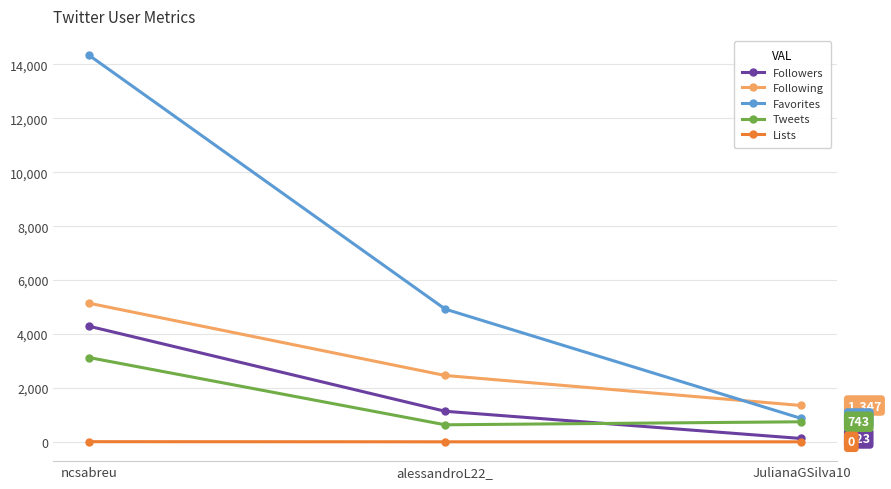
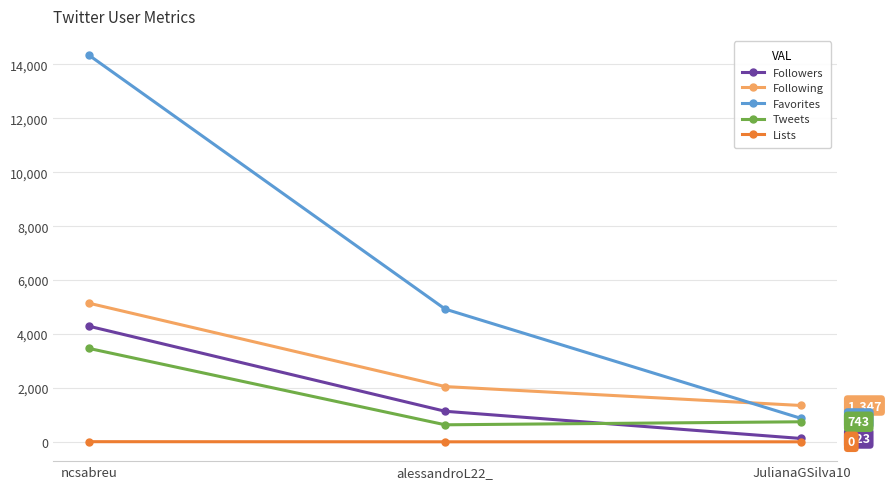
  {
    "Followers": {
      "ncsabreu": "4,300",
      "alessandroL22_": "1,100",
      "JulianaGSilva10": "100"
    },
    "Following": {
      "ncsabreu": "5,100",
-     "alessandroL22_": "2,500",
+     "alessandroL22_": "2,000",
      "JulianaGSilva10": "1,300"
    },
    "Favorites": {
      "ncsabreu": "14,300",
      "alessandroL22_": "4,900",
      "JulianaGSilva10": "900"
    },
    "Tweets": {
-     "ncsabreu": "3,100",
+     "ncsabreu": "3,500",
      "alessandroL22_": "600",
      "JulianaGSilva10": "700"
    },
    "Lists": {
      "ncsabreu": "0",
      "alessandroL22_": "0",
      "JulianaGSilva10": "0"
    }
  }
